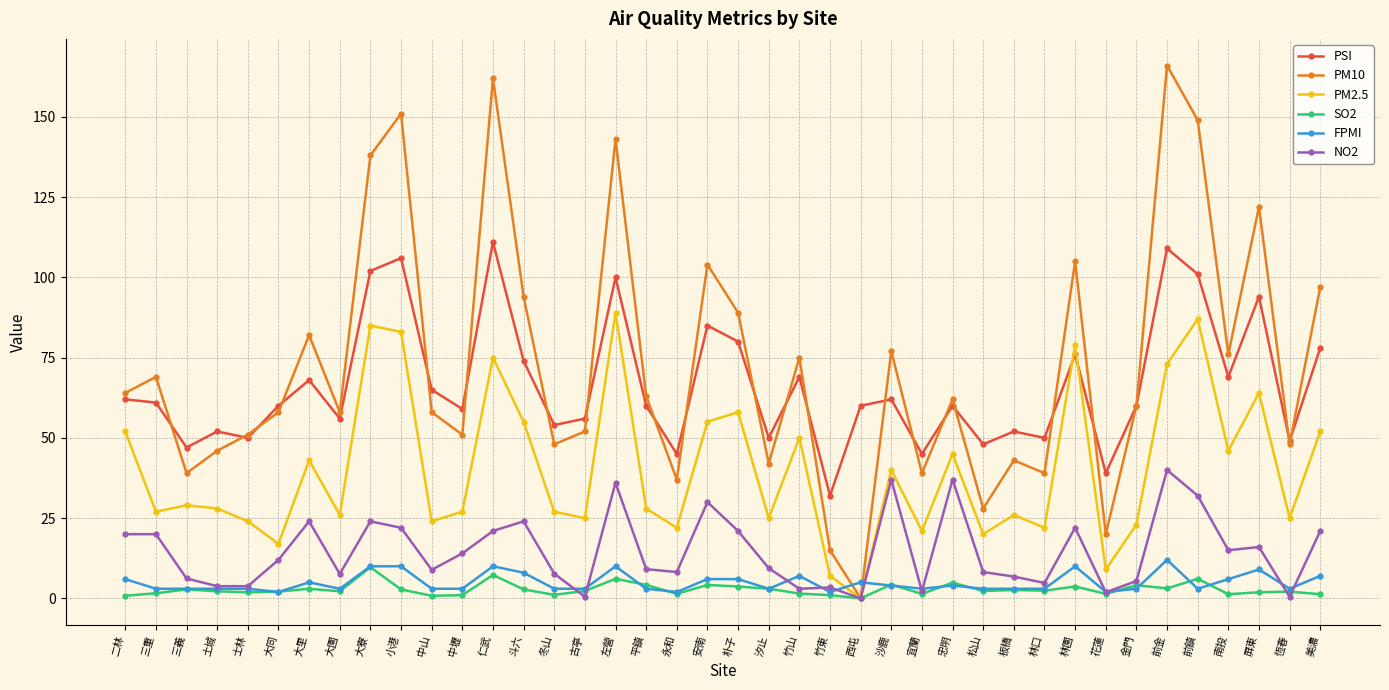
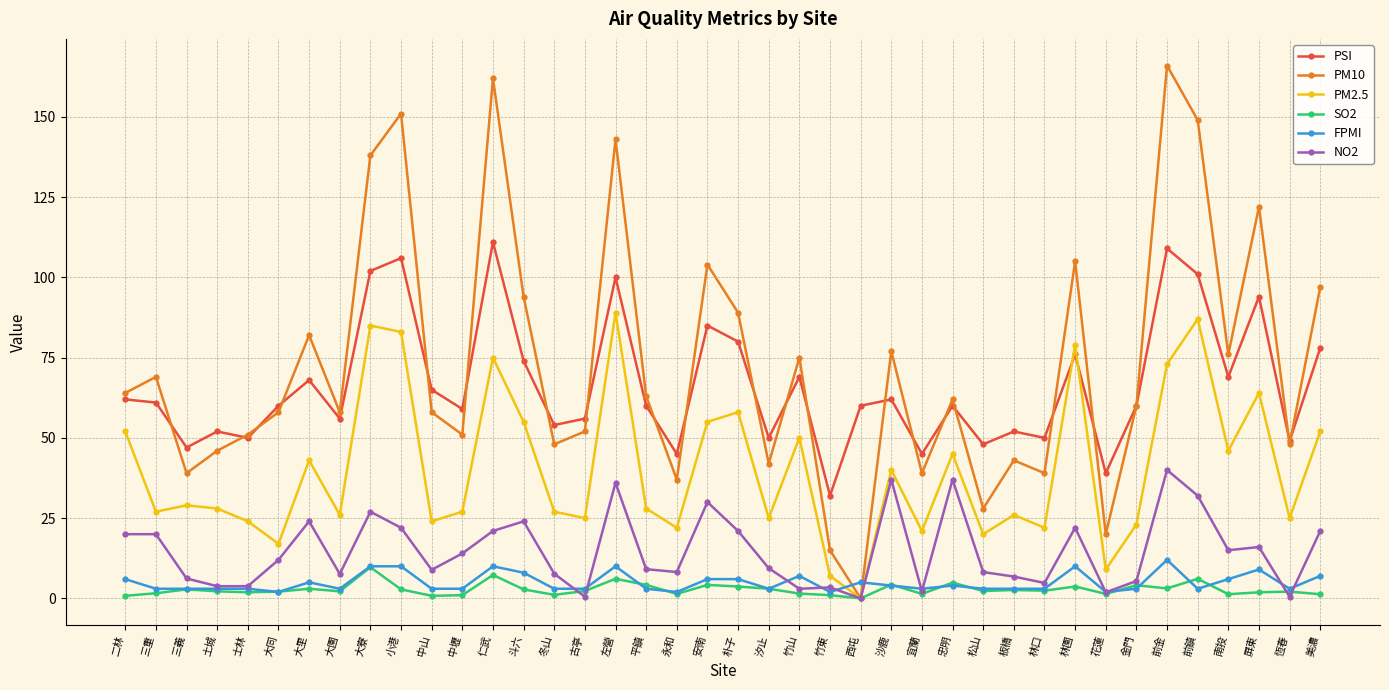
  {
    "PM2.5": {
      "二林": 52,
      "三重": 27,
      "三義": 29,
      "土城": 28,
      "士林": 24,
      "大同": 17,
      "大里": 43,
      "大園": 26,
      "大寮": 85,
      "小港": 83,
      "中山": 24,
      "中壢": 27,
      "仁武": 75,
      "斗六": 55,
      "冬山": 27,
      "古亭": 25,
      "左營": 89,
      "平鎮": 28,
      "永和": 22,
      "安南": 55,
      "朴子": 58,
      "汐止": 25,
      "竹山": 50,
      "竹東": 7,
      "沙鹿": 40,
      "宜蘭": 21,
      "忠明": 45,
      "松山": 20,
      "板橋": 26,
      "林口": 22,
      "林園": 79,
      "花蓮": 9,
      "金門": 23,
      "前金": 73,
      "前鎮": 87,
      "南投": 46,
      "屏東": 64,
      "恆春": 25,
      "美濃": 52
    },
    "SO2": {
      "二林": 1,
      "三重": 2,
      "士林": 2,
      "大里": 3,
      "小港": 3,
      "中山": 1,
      "中壢": 1,
      "仁武": 7,
      "斗六": 3,
      "冬山": 1,
      "左營": 6,
      "平鎮": 4,
      "安南": 4,
      "朴子": 4,
      "竹山": 2,
      "竹東": 1,
      "宜蘭": 1,
      "忠明": 5,
      "林園": 4,
      "金門": 4,
      "前金": 3,
      "前鎮": 6,
      "南投": 1,
      "屏東": 2,
      "恆春": 2,
      "美濃": 1
    },
    "FPMI": {
      "二林": 6,
      "三重": 3,
      "士林": 3,
      "大里": 5,
      "小港": 10,
      "中山": 3,
      "中壢": 3,
      "仁武": 10,
      "斗六": 8,
      "冬山": 3,
      "左營": 10,
      "平鎮": 3,
      "安南": 6,
      "朴子": 6,
      "竹山": 7,
      "竹東": 2,
      "西屯": 5,
      "忠明": 4,
      "林園": 10,
      "金門": 3,
      "前金": 12,
      "前鎮": 3,
      "南投": 6,
      "屏東": 9,
      "恆春": 3,
      "美濃": 7
    },
    "NO2": {
      "二林": 20,
      "三重": 20,
      "三義": 6,
      "土城": 4,
      "士林": 4,
      "大同": 12,
      "大里": 24,
      "大園": 8,
-     "大寮": 24,
+     "大寮": 27,
      "小港": 22,
      "中山": 9,
      "中壢": 14,
      "仁武": 21,
      "斗六": 24,
      "冬山": 8,
      "古亭": 1,
      "左營": 36,
      "平鎮": 9,
      "永和": 8,
      "安南": 30,
      "朴子": 21,
      "汐止": 9,
      "竹山": 3,
      "竹東": 3,
      "沙鹿": 37,
      "忠明": 37,
      "松山": 8,
      "板橋": 7,
      "林口": 5,
      "林園": 22,
      "金門": 5,
      "前金": 40,
      "前鎮": 32,
      "南投": 15,
      "屏東": 16,
      "恆春": 1,
      "美濃": 21
    }
  }
